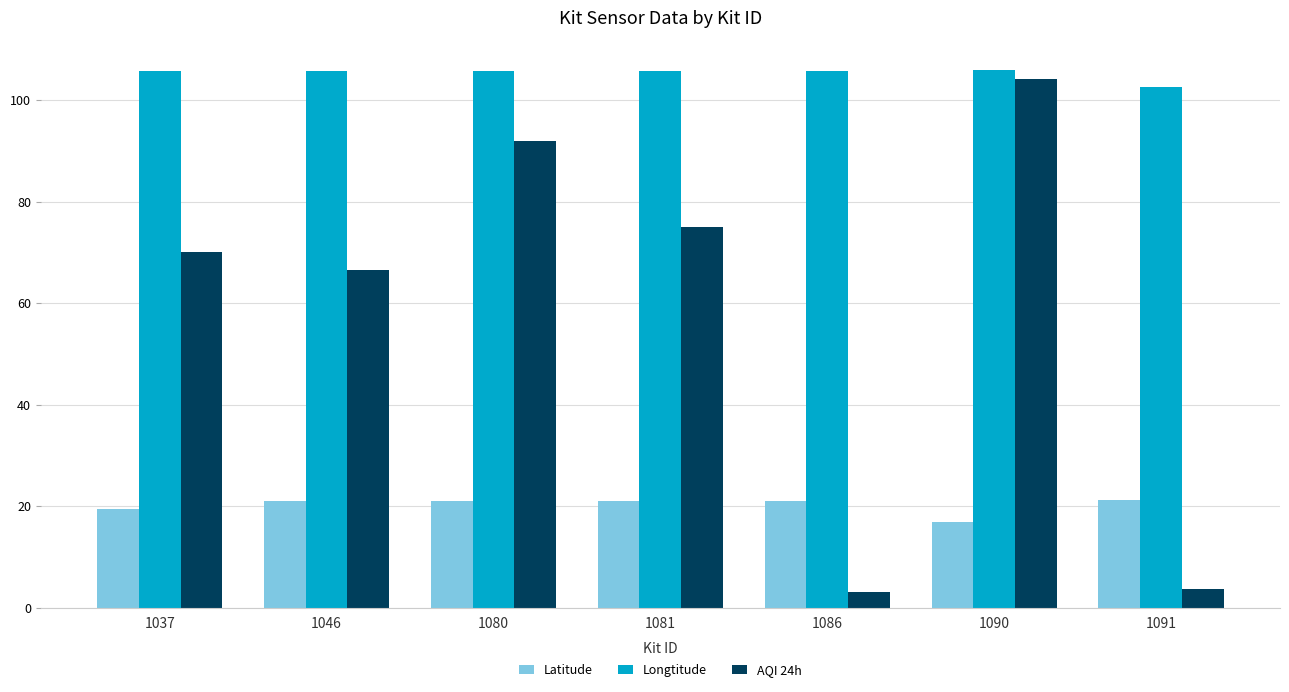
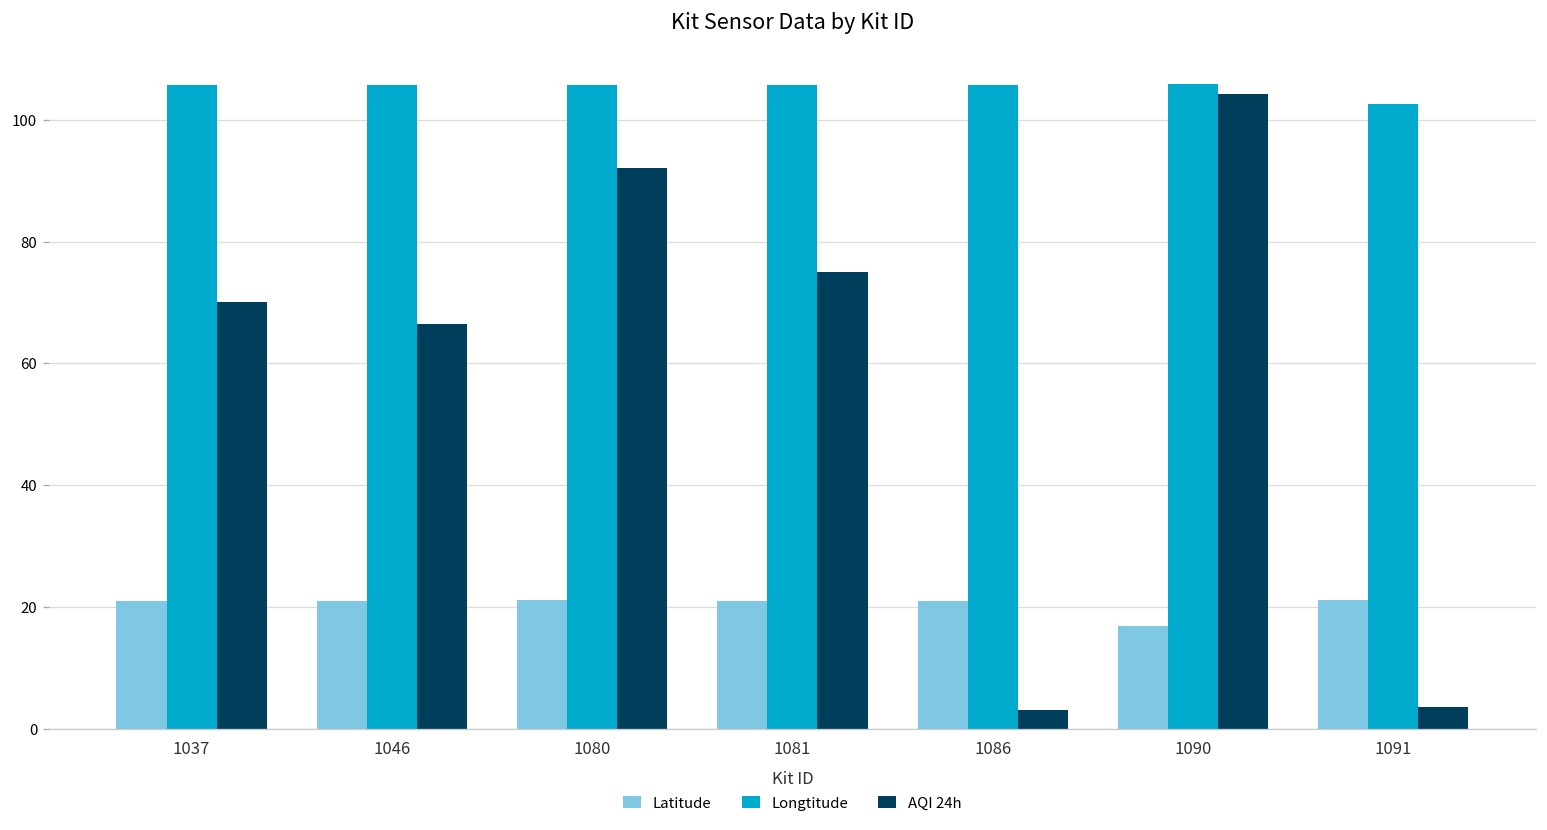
  {
    "Latitude": {
-     "1037": 19,
+     "1037": 21,
      "1046": 21,
      "1080": 21,
      "1081": 21,
      "1086": 21,
      "1090": 17,
      "1091": 21
    },
    "Longtitude": {
      "1037": 106,
      "1046": 106,
      "1080": 106,
      "1081": 106,
      "1086": 106,
      "1090": 106,
      "1091": 103
    },
    "AQI 24h": {
      "1037": 70,
      "1046": 67,
      "1080": 92,
      "1081": 75,
      "1086": 3,
      "1090": 104,
      "1091": 4
    }
  }
